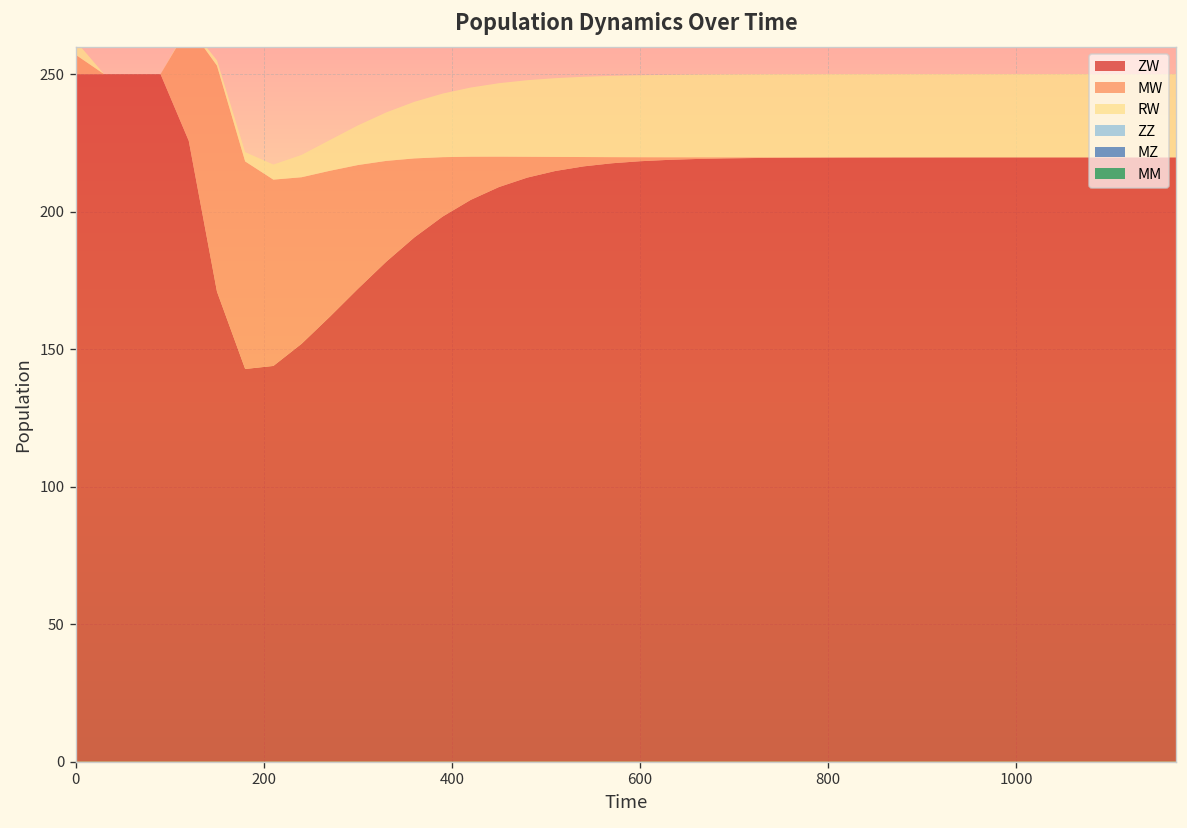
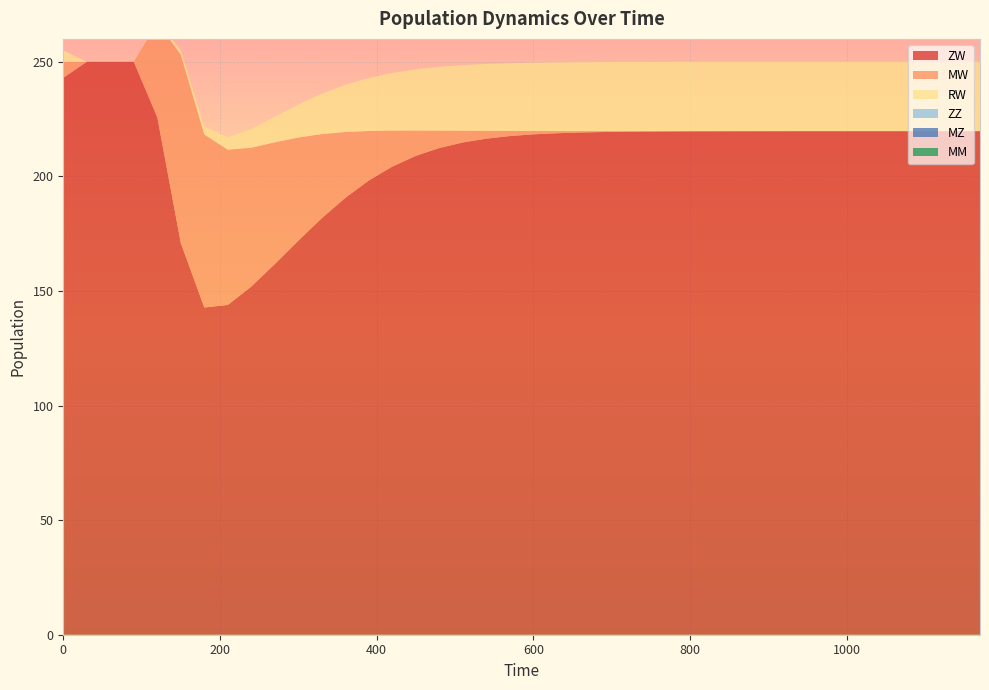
  {
    "ZW": {
-     "0": 250,
+     "0": 243,
      "600": 218
    },
    "MW": {
      "0": 7,
      "600": 1
    }
  }
